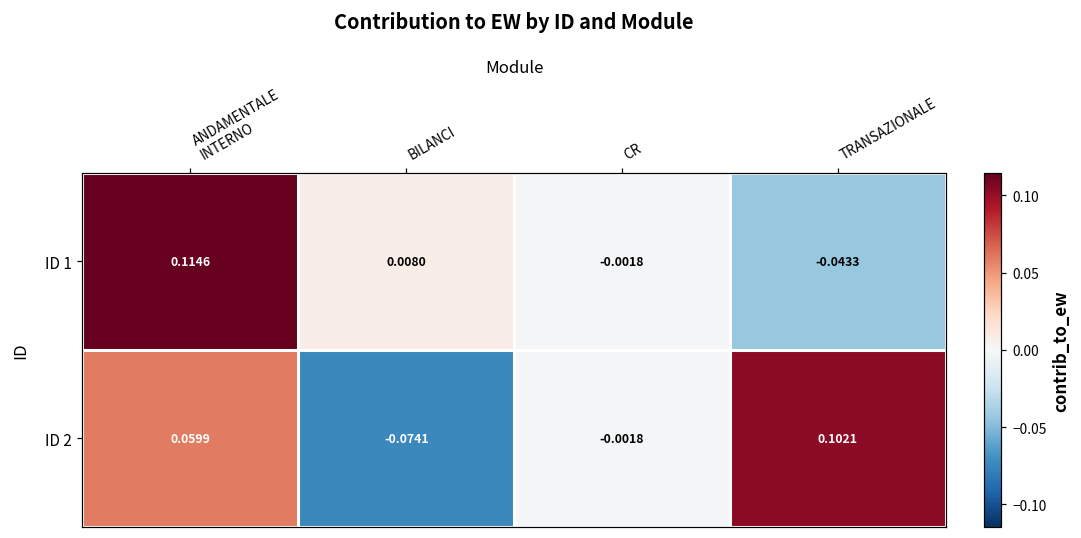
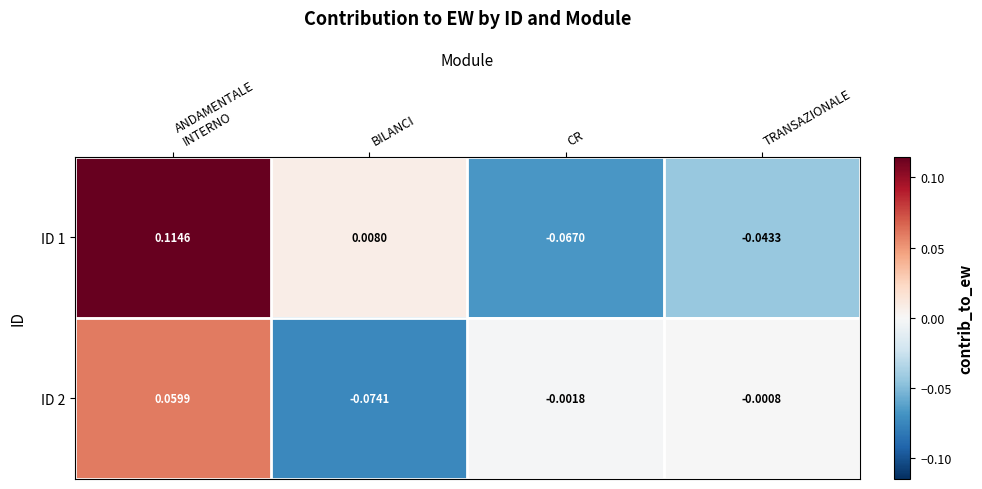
  {
    "ID 1": {
      "ANDAMENTALE INTERNO": 0.1146,
      "BILANCI": 0.0080,
-     "CR": -0.0018,
+     "CR": -0.0670,
      "TRANSAZIONALE": -0.0433
    },
    "ID 2": {
      "ANDAMENTALE INTERNO": 0.0599,
      "BILANCI": -0.0741,
      "CR": -0.0018,
-     "TRANSAZIONALE": 0.1021
+     "TRANSAZIONALE": -0.0008
    }
  }
